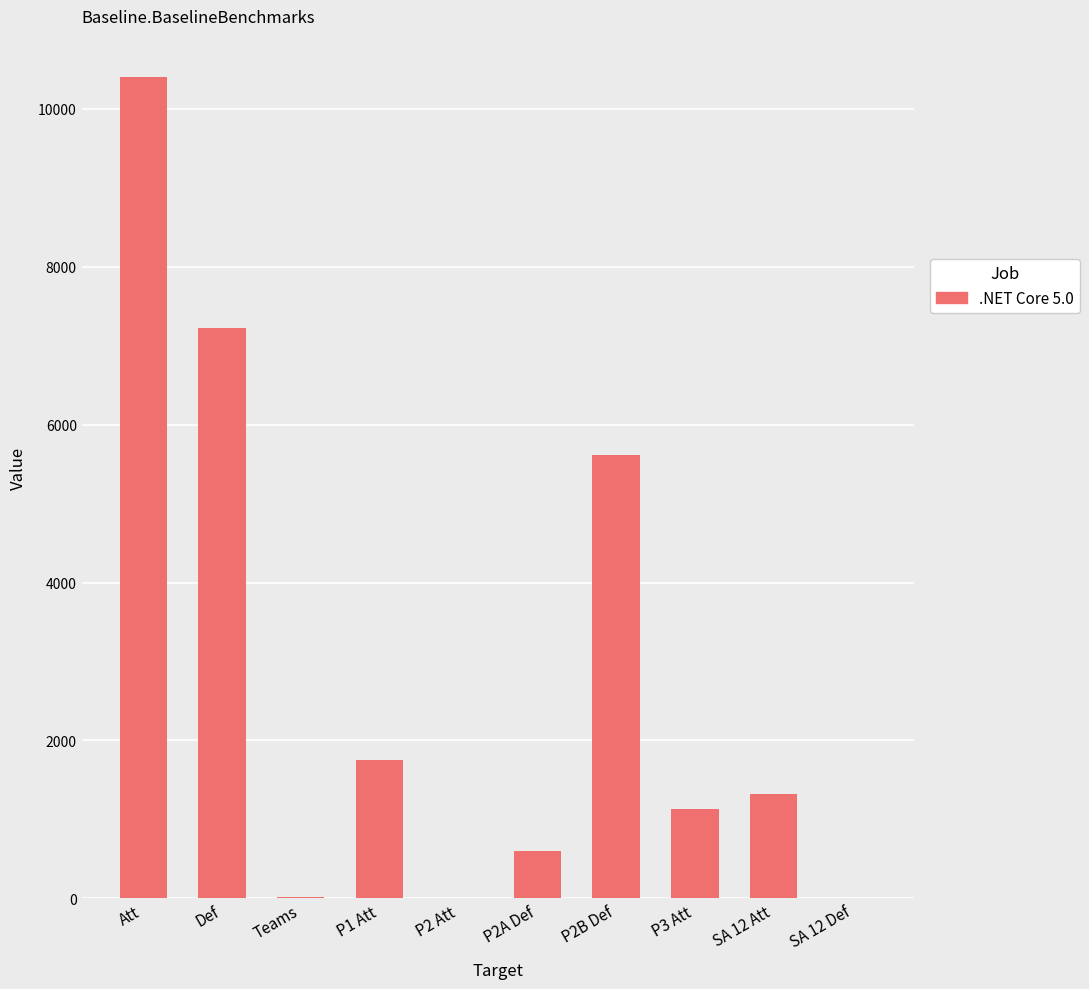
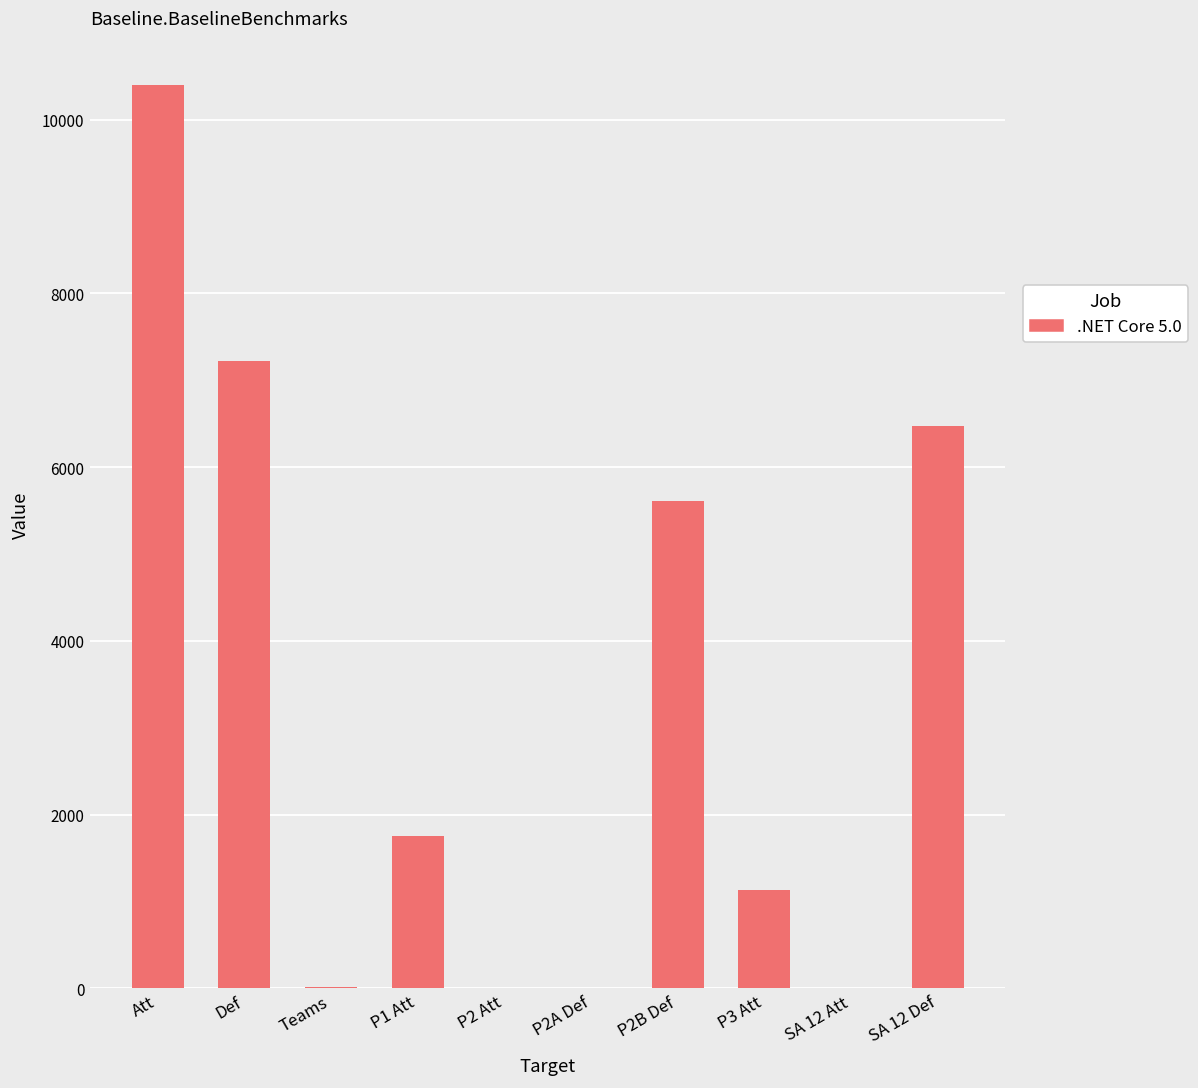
  {
    "Att": 10400,
    "Def": 7200,
    "P1 Att": 1800,
-   "P2A Def": 600,
+   "P2A Def": 0,
    "P2B Def": 5600,
    "P3 Att": 1100,
-   "SA 12 Att": 1300,
-   "SA 12 Def": 0
+   "SA 12 Att": 0,
+   "SA 12 Def": 6500
  }
